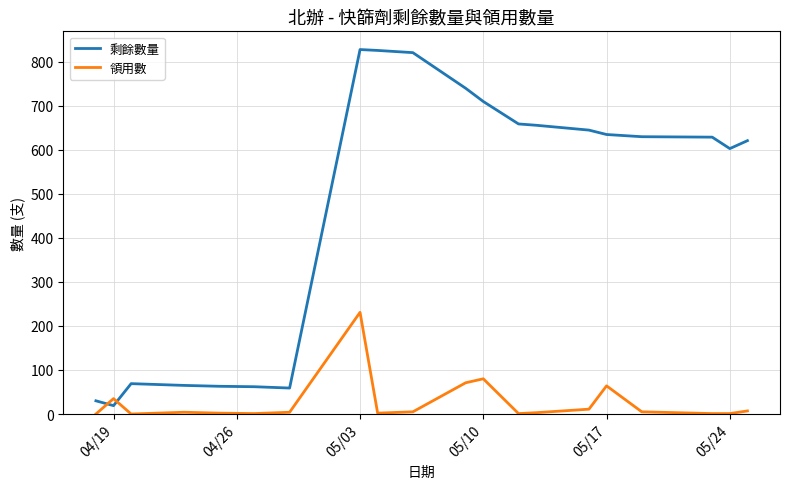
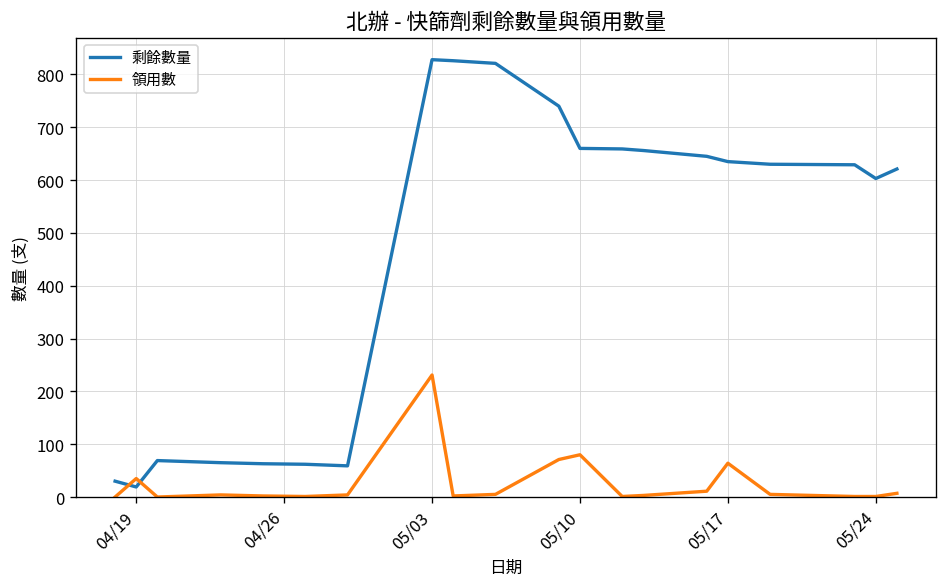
  {
    "剩餘數量": {
      "04/19": 20,
      "05/03": 830,
-     "05/10": 710,
+     "05/10": 660,
      "05/17": 640,
      "05/24": 600
    },
    "領用數": {
      "04/19": 40,
      "05/03": 230,
      "05/10": 80,
      "05/17": 60,
      "05/24": 0
    }
  }
